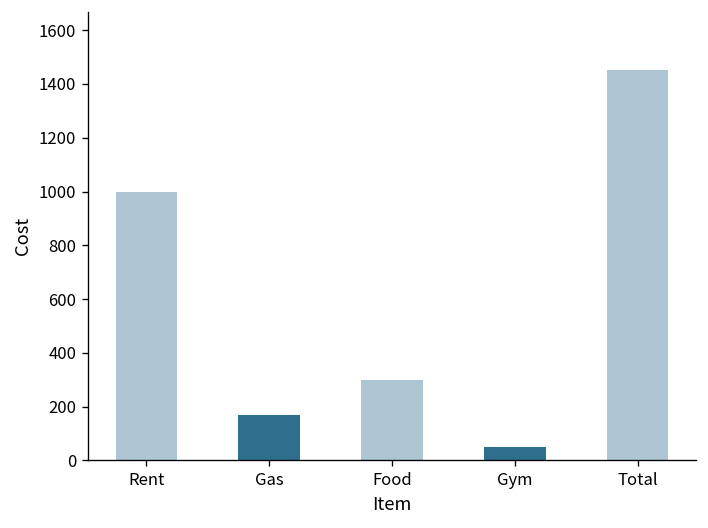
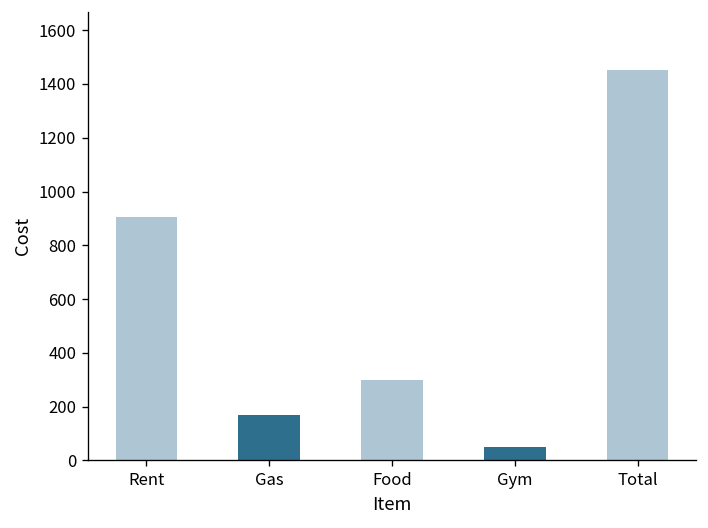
  {
-   "Rent": 1000,
+   "Rent": 910,
    "Gas": 170,
    "Food": 300,
    "Gym": 50,
    "Total": 1450
  }
